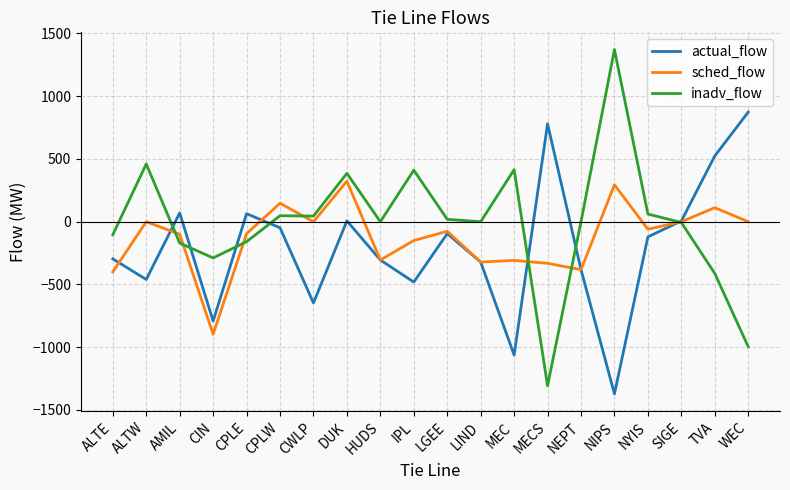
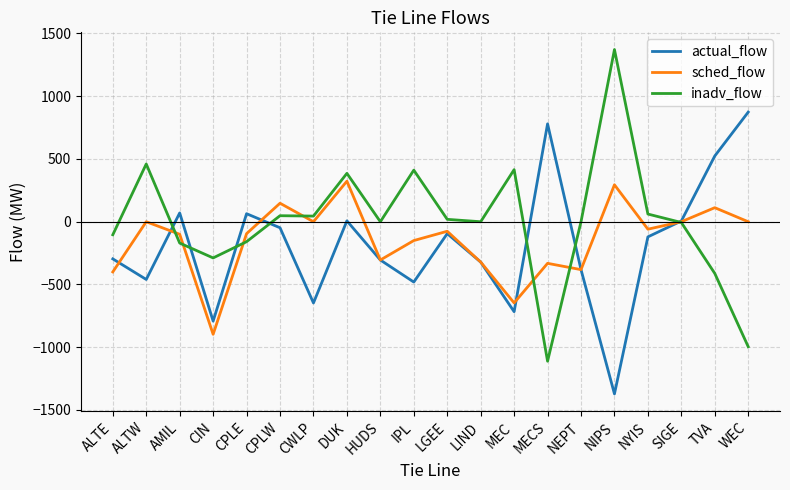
  {
    "actual_flow": {
      "ALTE": -300,
      "ALTW": -460,
      "AMIL": 70,
      "CIN": -790,
      "CPLE": 60,
      "CPLW": -50,
      "CWLP": -650,
      "DUK": 10,
      "IPL": -480,
-     "MEC": -1060,
+     "MEC": -720,
      "MECS": 780,
      "NIPS": -1370,
      "NYIS": -120,
      "TVA": 520,
      "WEC": 870
    },
    "sched_flow": {
      "ALTE": -400,
      "ALTW": 0,
      "AMIL": -100,
      "CIN": -900,
      "CPLE": -100,
      "CPLW": 150,
      "CWLP": 0,
      "DUK": 320,
      "IPL": -150,
-     "MEC": -310,
+     "MEC": -650,
      "MECS": -330,
      "NIPS": 290,
      "NYIS": -60,
      "TVA": 110,
      "WEC": 0
    },
    "inadv_flow": {
      "ALTE": -100,
      "ALTW": 460,
      "AMIL": -170,
      "CIN": -290,
      "CPLE": -160,
      "CPLW": 50,
      "CWLP": 50,
      "DUK": 390,
      "HUDS": 0,
      "IPL": 410,
      "LGEE": 20,
      "LIND": 0,
      "MEC": 420,
-     "MECS": -1310,
+     "MECS": -1110,
      "NEPT": 0,
      "NIPS": 1370,
      "NYIS": 60,
      "TVA": -410,
      "WEC": -1000
    }
  }
